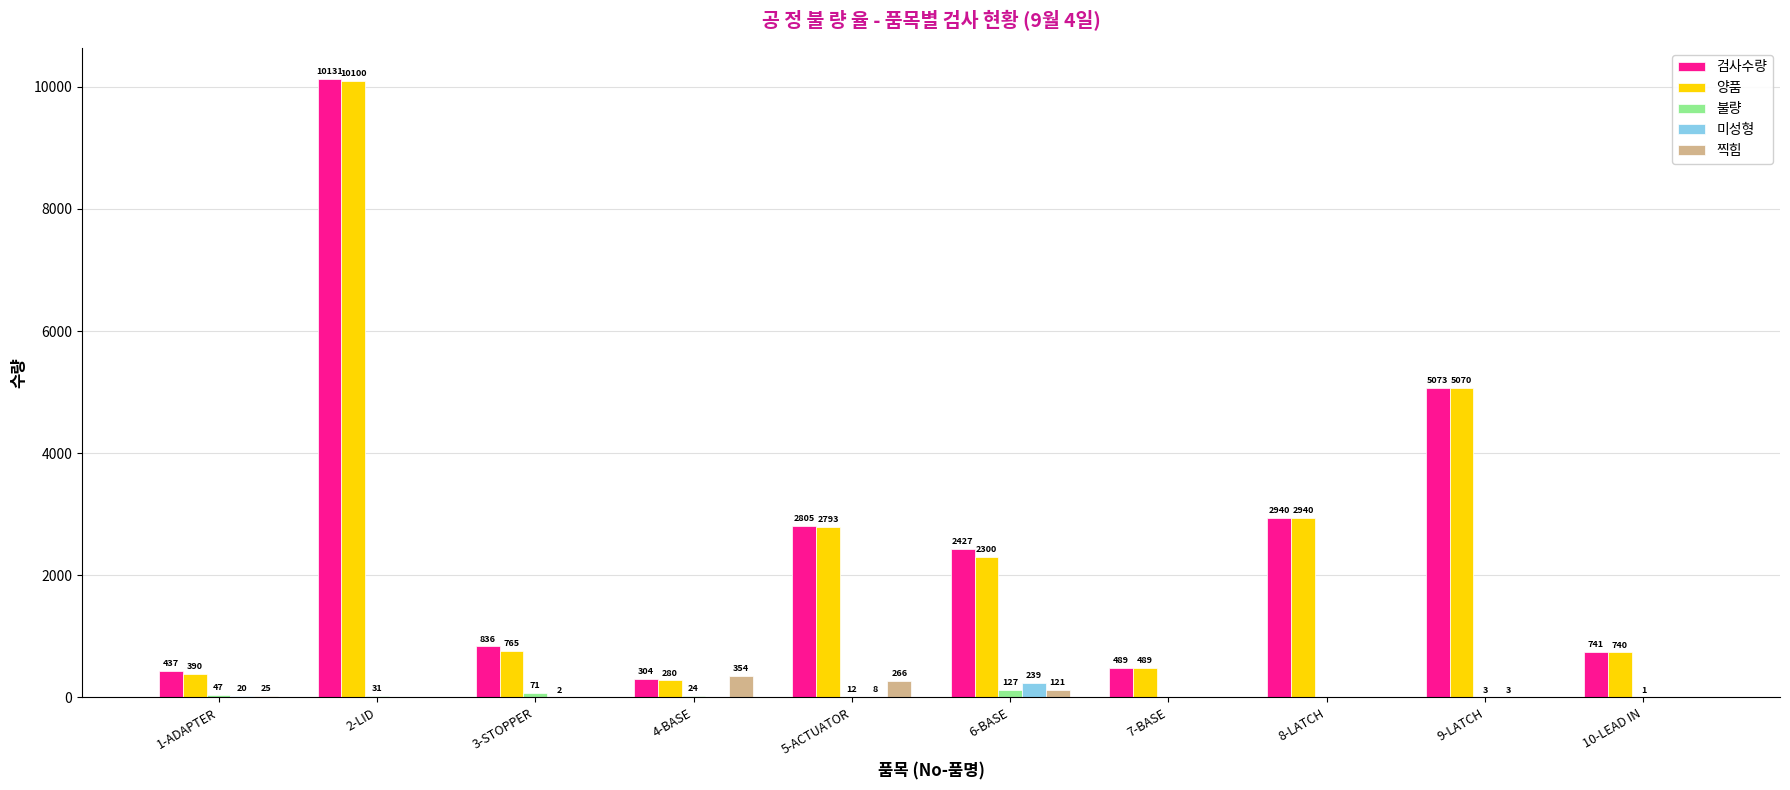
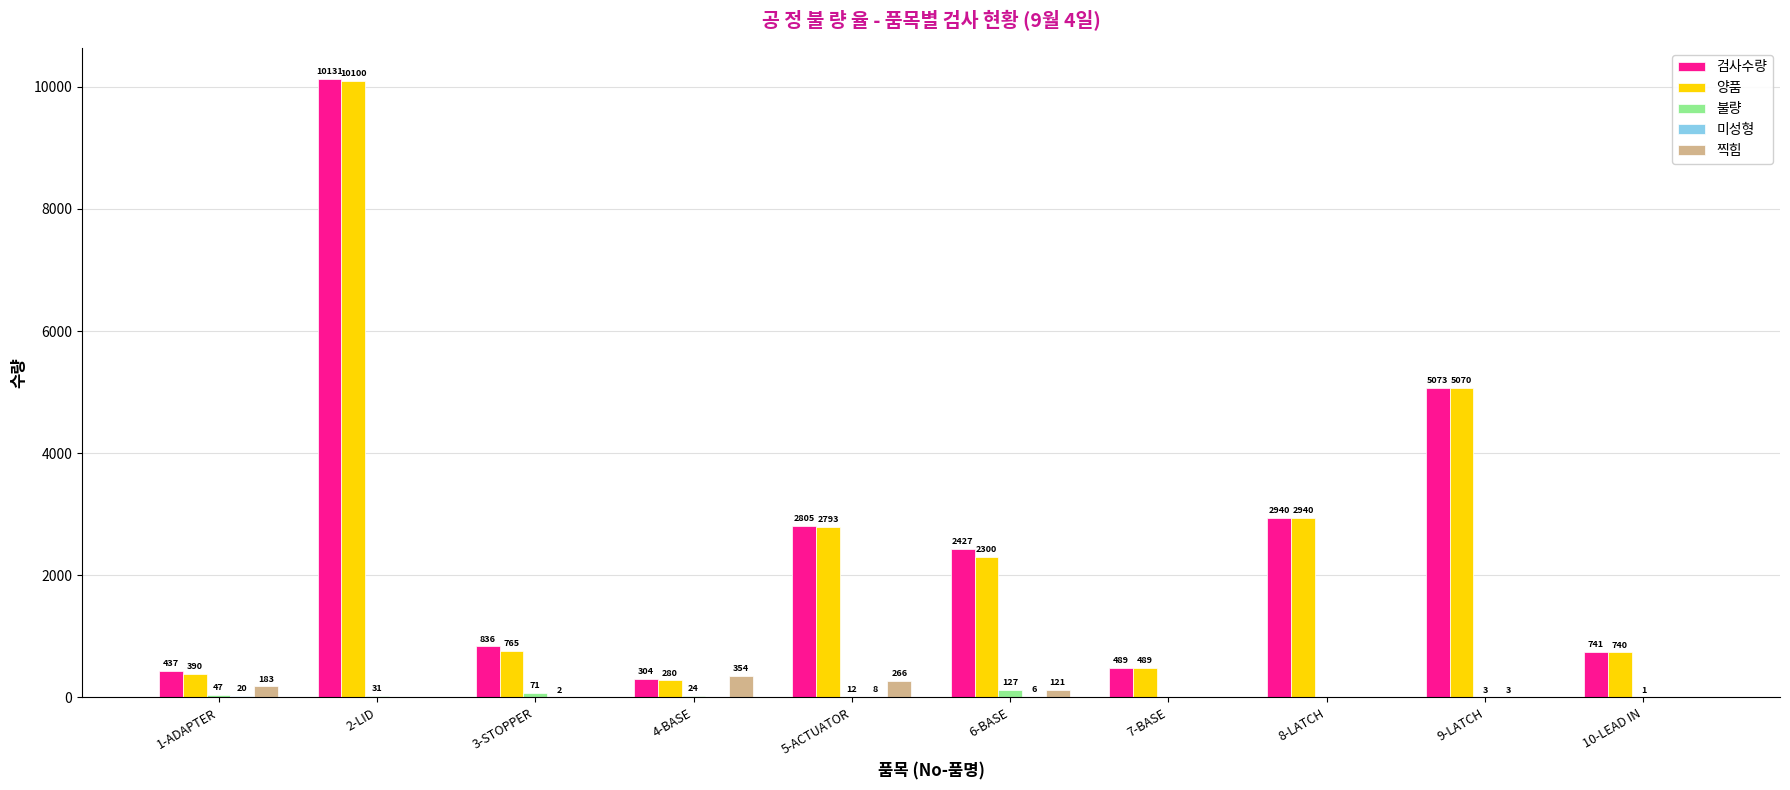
  {
    "검사수량": {
      "1-ADAPTER": 437,
      "2-LID": 10131,
      "3-STOPPER": 836,
      "4-BASE": 304,
      "5-ACTUATOR": 2805,
      "6-BASE": 2427,
      "7-BASE": 489,
      "8-LATCH": 2940,
      "9-LATCH": 5073,
      "10-LEAD IN": 741
    },
    "양품": {
      "1-ADAPTER": 390,
      "2-LID": 10100,
      "3-STOPPER": 765,
      "4-BASE": 280,
      "5-ACTUATOR": 2793,
      "6-BASE": 2300,
      "7-BASE": 489,
      "8-LATCH": 2940,
      "9-LATCH": 5070,
      "10-LEAD IN": 740
    },
    "불량": {
      "1-ADAPTER": 47,
      "2-LID": 31,
      "3-STOPPER": 71,
      "4-BASE": 24,
      "5-ACTUATOR": 12,
      "6-BASE": 127,
      "9-LATCH": 3,
      "10-LEAD IN": 1
    },
    "미성형": {
      "1-ADAPTER": 20,
      "3-STOPPER": 2,
      "5-ACTUATOR": 8,
-     "6-BASE": 239,
+     "6-BASE": 6,
      "9-LATCH": 3
    },
    "찍힘": {
-     "1-ADAPTER": 25,
+     "1-ADAPTER": 183,
      "4-BASE": 354,
      "5-ACTUATOR": 266,
      "6-BASE": 121
    }
  }
